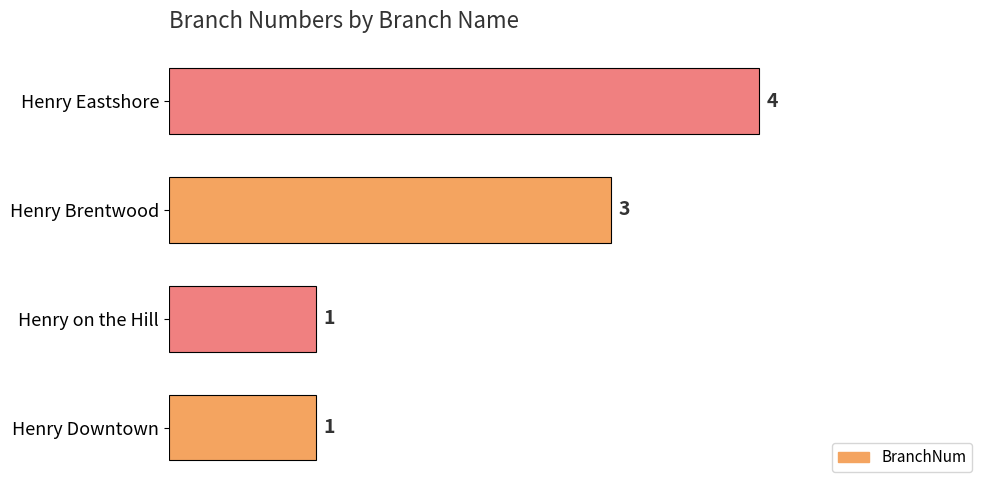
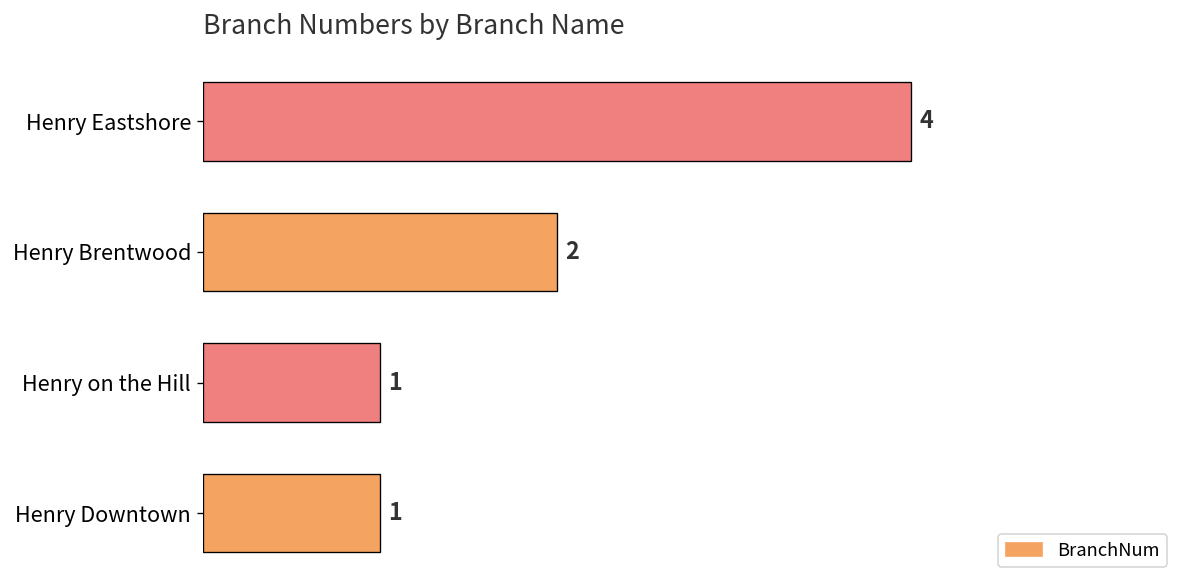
  {
    "Henry Eastshore": 4,
-   "Henry Brentwood": 3,
+   "Henry Brentwood": 2,
    "Henry on the Hill": 1,
    "Henry Downtown": 1
  }
